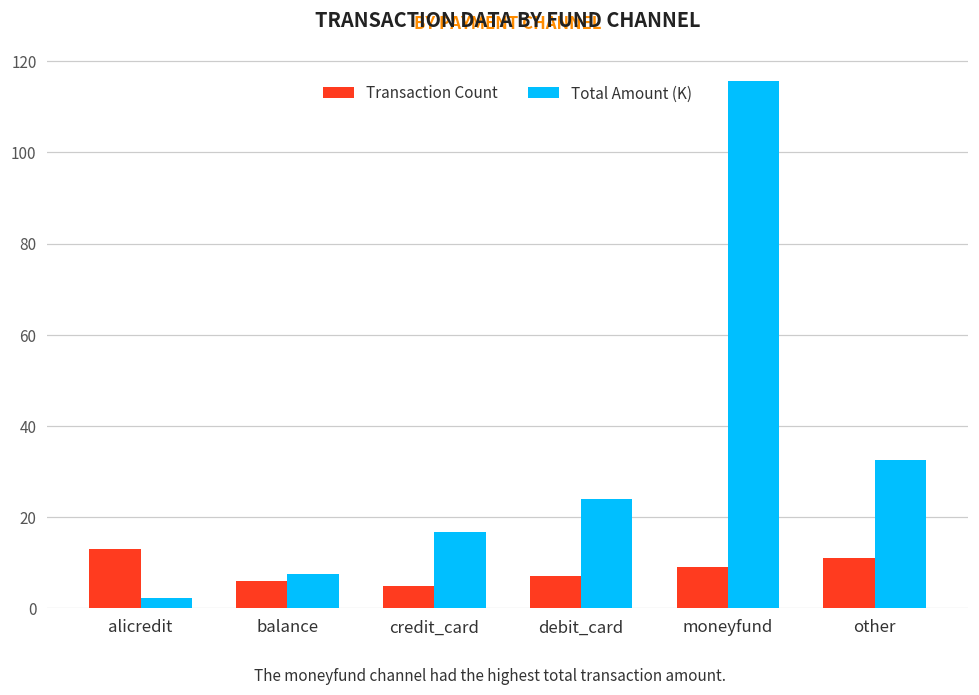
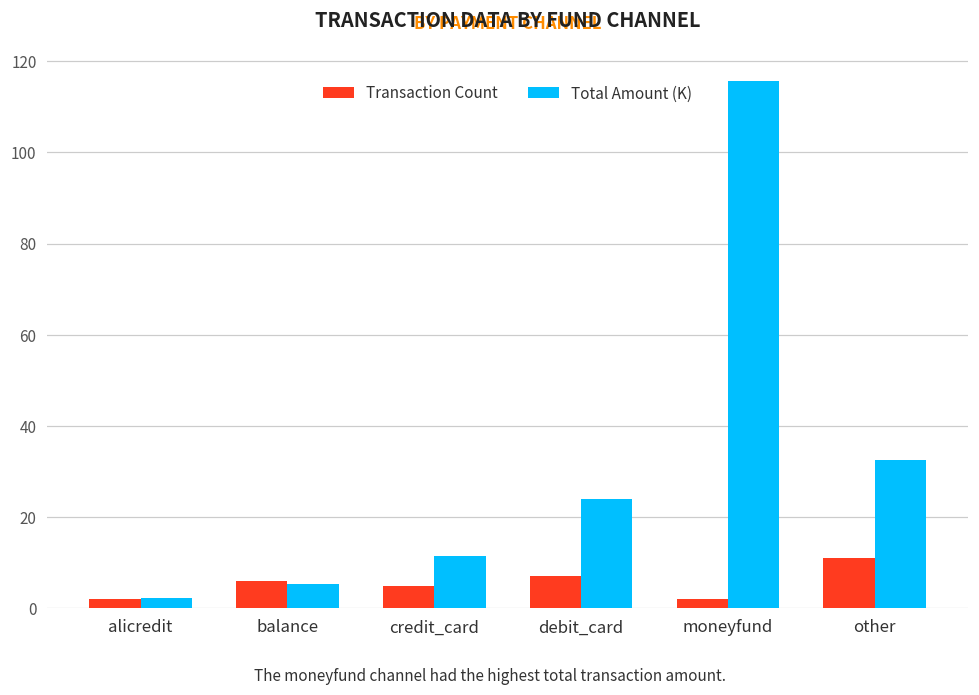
  {
    "Transaction Count": {
-     "alicredit": 13,
+     "alicredit": 2,
      "balance": 6,
      "credit_card": 5,
      "debit_card": 7,
-     "moneyfund": 9,
+     "moneyfund": 2,
      "other": 11
    },
    "Total Amount (K)": {
      "alicredit": 2,
-     "balance": 8,
-     "credit_card": 17,
+     "balance": 5,
+     "credit_card": 12,
      "debit_card": 24,
      "moneyfund": 116,
      "other": 33
    }
  }
